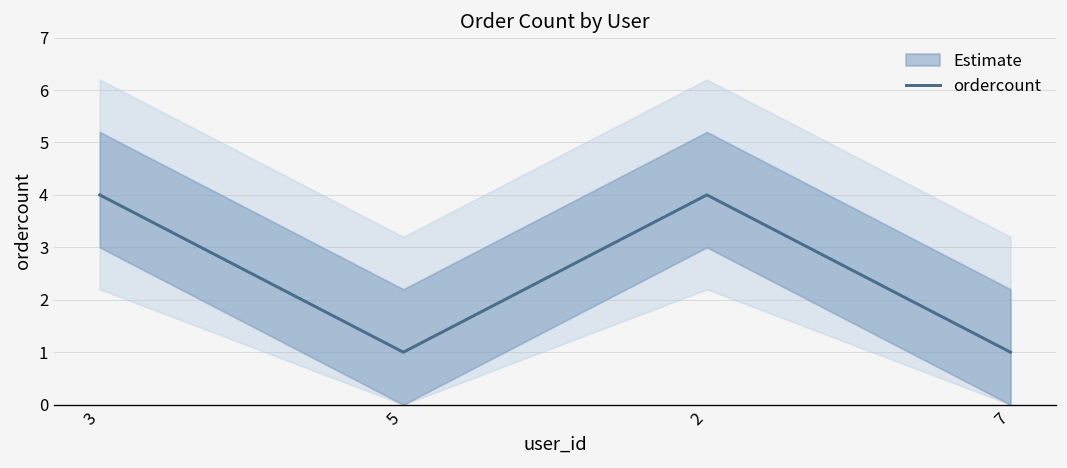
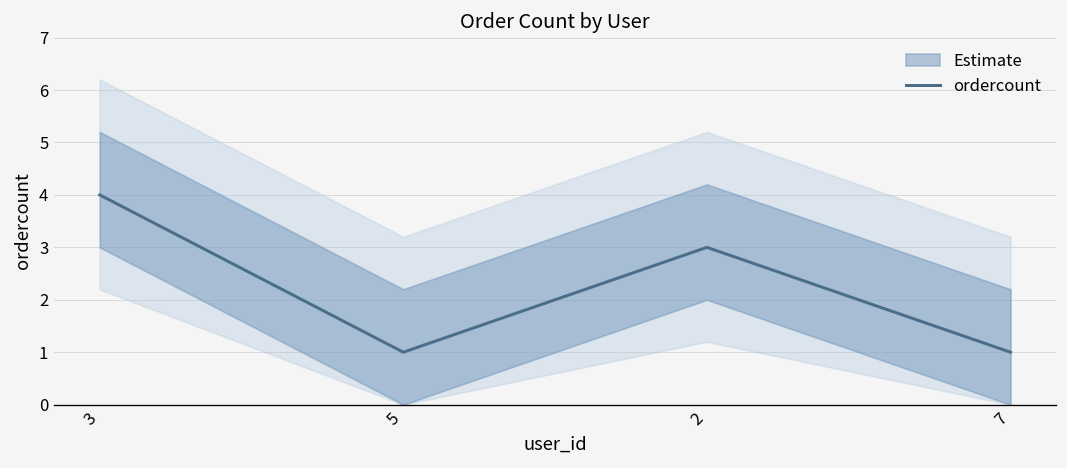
  {
    "ordercount": {
      "3": 4,
      "5": 1,
-     "2": 4,
+     "2": 3,
      "7": 1
    },
    "Estimate": {
      "5": 2.2,
      "7": 2.2
    }
  }
